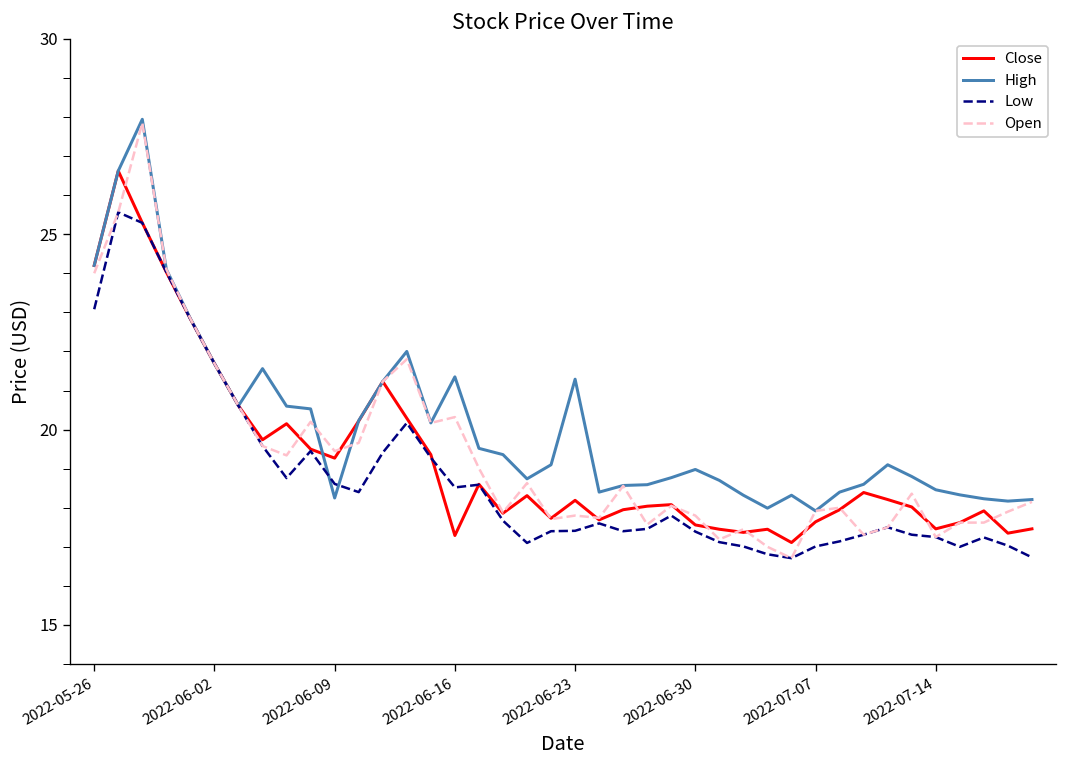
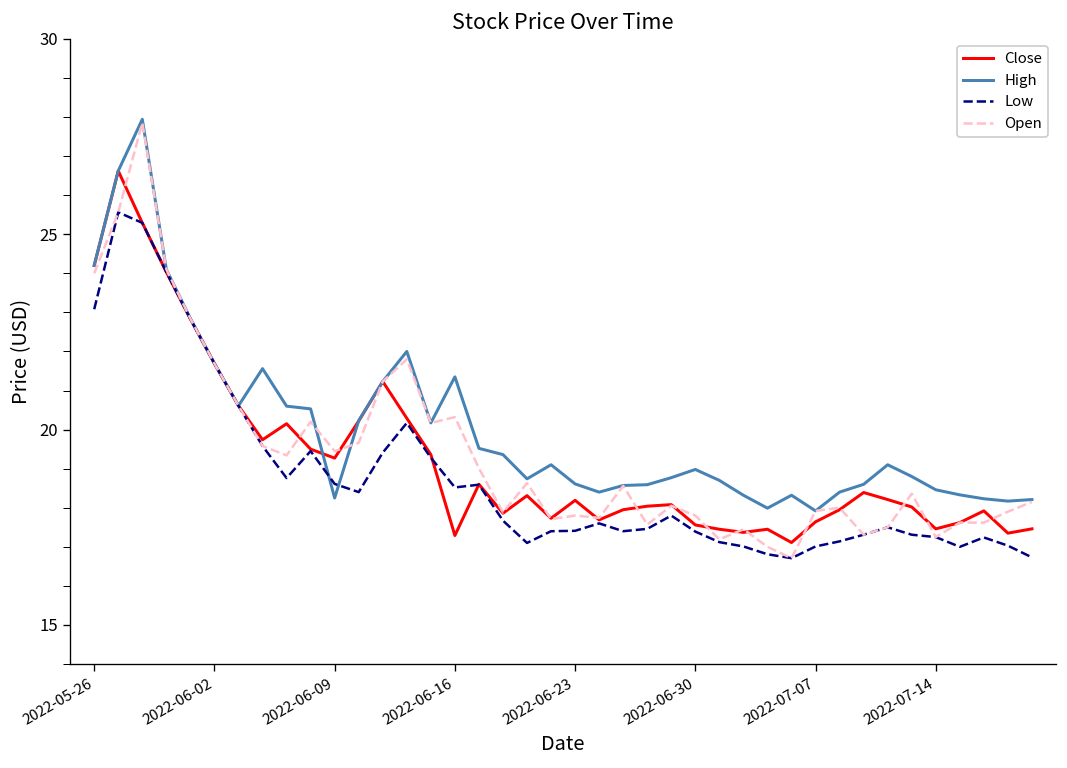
  {
    "Close": {
      "2022-06-09": 19.3,
      "2022-06-16": 17.3,
      "2022-06-23": 18.2,
      "2022-06-30": 17.6,
      "2022-07-07": 17.6,
      "2022-07-14": 17.5
    },
    "High": {
      "2022-06-09": 18.3,
      "2022-06-16": 21.4,
-     "2022-06-23": 21.3,
+     "2022-06-23": 18.6,
      "2022-06-30": 19.0,
      "2022-07-14": 18.5
    },
    "Low": {
      "2022-05-26": 23.1,
      "2022-06-09": 18.6,
      "2022-06-16": 18.5,
      "2022-06-23": 17.4,
      "2022-06-30": 17.4,
      "2022-07-07": 17.0
    },
    "Open": {
      "2022-05-26": 24.0,
      "2022-06-09": 19.5,
      "2022-06-16": 20.3,
      "2022-06-23": 17.8,
      "2022-06-30": 17.8
    }
  }
